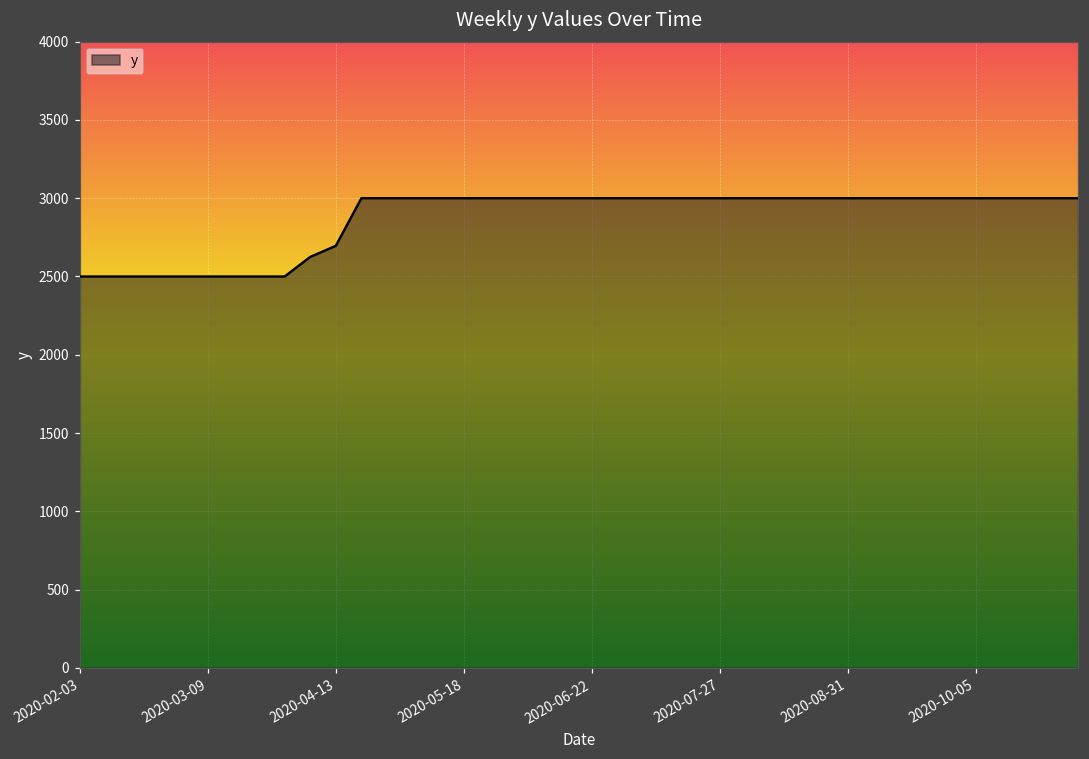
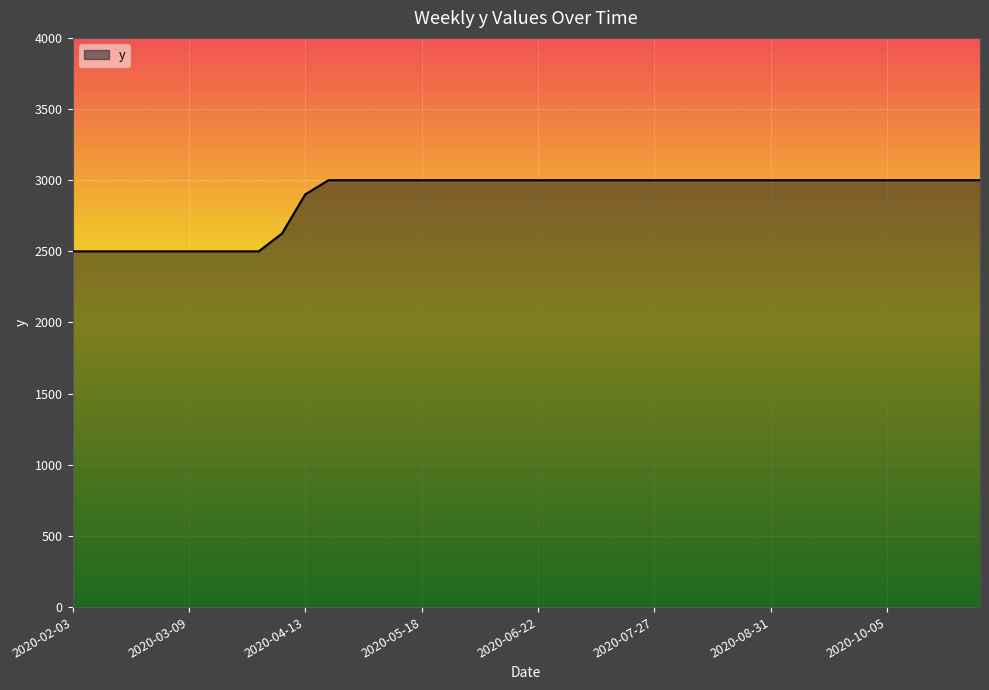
  {
    "2020-02-03": 2500,
    "2020-03-09": 2500,
-   "2020-04-13": 2700,
+   "2020-04-13": 2900,
    "2020-05-18": 3000,
    "2020-06-22": 3000,
    "2020-07-27": 3000,
    "2020-08-31": 3000,
    "2020-10-05": 3000
  }
